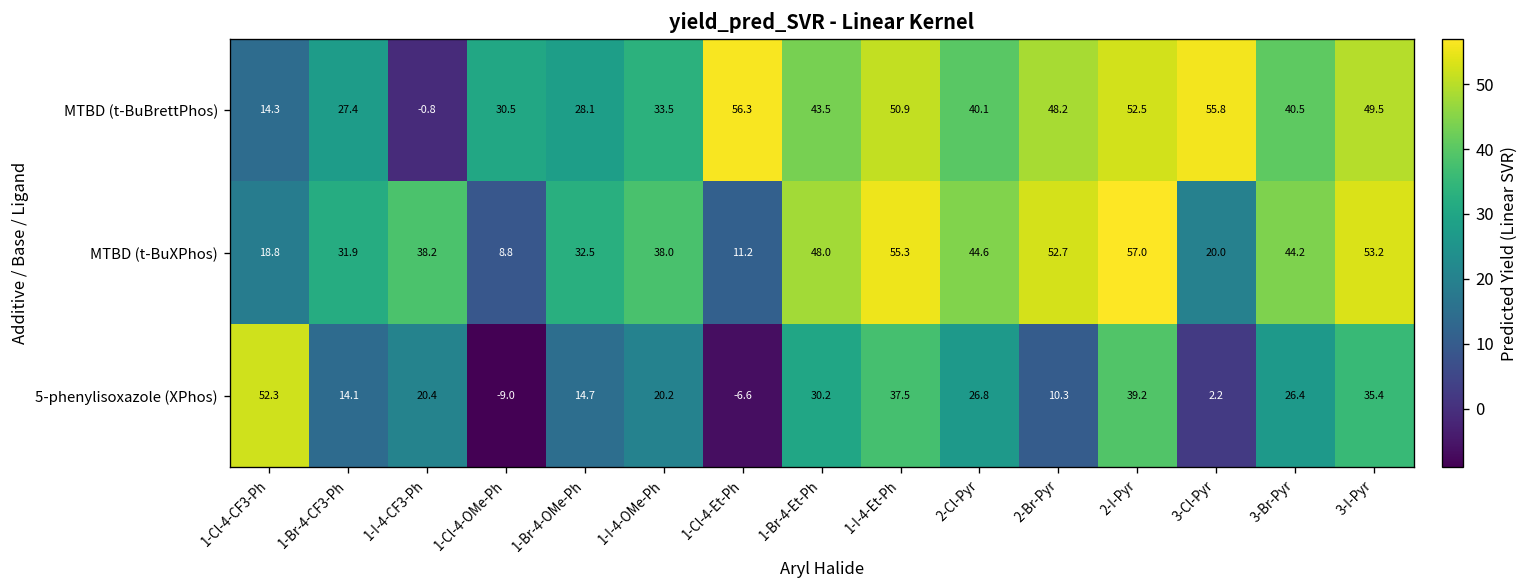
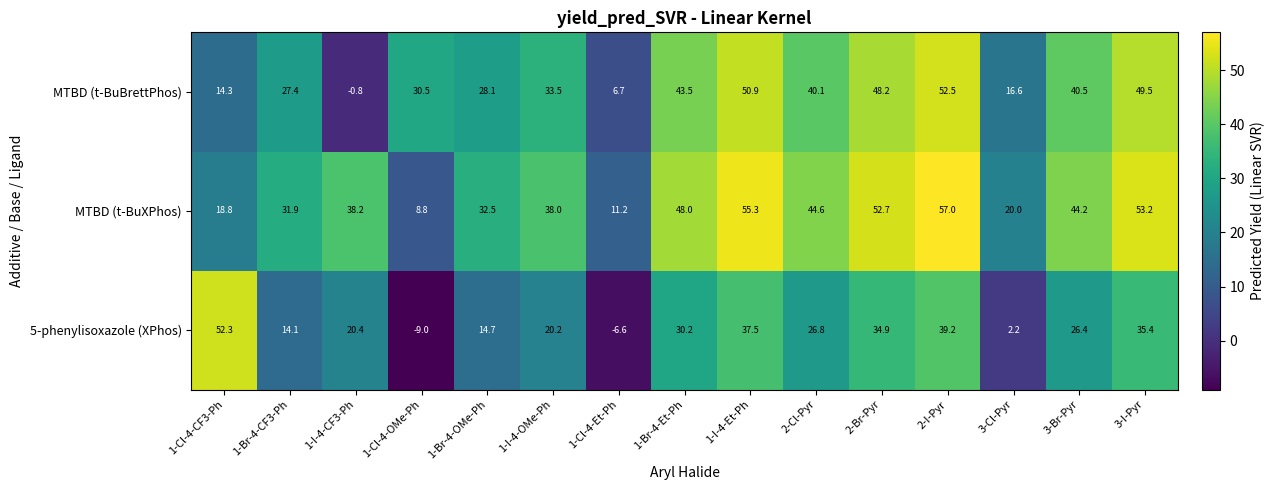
  {
    "MTBD (t-BuBrettPhos)": {
      "1-Cl-4-CF3-Ph": 14.3,
      "1-Br-4-CF3-Ph": 27.4,
      "1-I-4-CF3-Ph": -0.8,
      "1-Cl-4-OMe-Ph": 30.5,
      "1-Br-4-OMe-Ph": 28.1,
      "1-I-4-OMe-Ph": 33.5,
-     "1-Cl-4-Et-Ph": 56.3,
+     "1-Cl-4-Et-Ph": 6.7,
      "1-Br-4-Et-Ph": 43.5,
      "1-I-4-Et-Ph": 50.9,
      "2-Cl-Pyr": 40.1,
      "2-Br-Pyr": 48.2,
      "2-I-Pyr": 52.5,
-     "3-Cl-Pyr": 55.8,
+     "3-Cl-Pyr": 16.6,
      "3-Br-Pyr": 40.5,
      "3-I-Pyr": 49.5
    },
    "MTBD (t-BuXPhos)": {
      "1-Cl-4-CF3-Ph": 18.8,
      "1-Br-4-CF3-Ph": 31.9,
      "1-I-4-CF3-Ph": 38.2,
      "1-Cl-4-OMe-Ph": 8.8,
      "1-Br-4-OMe-Ph": 32.5,
      "1-I-4-OMe-Ph": 38.0,
      "1-Cl-4-Et-Ph": 11.2,
      "1-Br-4-Et-Ph": 48.0,
      "1-I-4-Et-Ph": 55.3,
      "2-Cl-Pyr": 44.6,
      "2-Br-Pyr": 52.7,
      "2-I-Pyr": 57.0,
      "3-Cl-Pyr": 20.0,
      "3-Br-Pyr": 44.2,
      "3-I-Pyr": 53.2
    },
    "5-phenylisoxazole (XPhos)": {
      "1-Cl-4-CF3-Ph": 52.3,
      "1-Br-4-CF3-Ph": 14.1,
      "1-I-4-CF3-Ph": 20.4,
      "1-Cl-4-OMe-Ph": -9.0,
      "1-Br-4-OMe-Ph": 14.7,
      "1-I-4-OMe-Ph": 20.2,
      "1-Cl-4-Et-Ph": -6.6,
      "1-Br-4-Et-Ph": 30.2,
      "1-I-4-Et-Ph": 37.5,
      "2-Cl-Pyr": 26.8,
-     "2-Br-Pyr": 10.3,
+     "2-Br-Pyr": 34.9,
      "2-I-Pyr": 39.2,
      "3-Cl-Pyr": 2.2,
      "3-Br-Pyr": 26.4,
      "3-I-Pyr": 35.4
    }
  }
